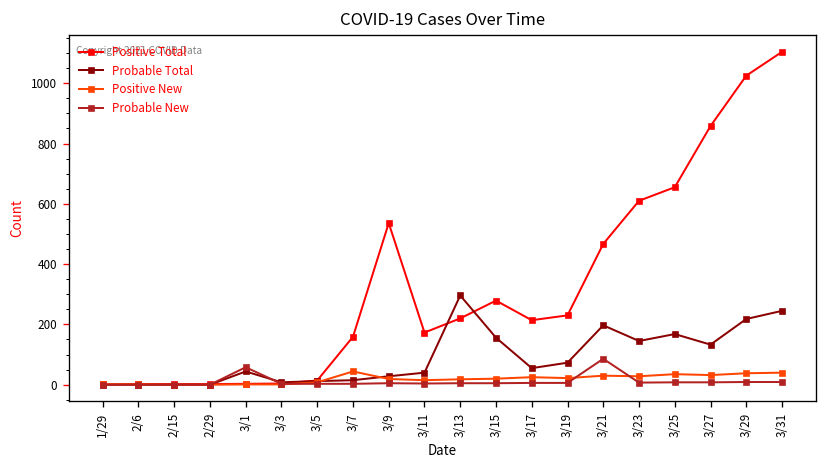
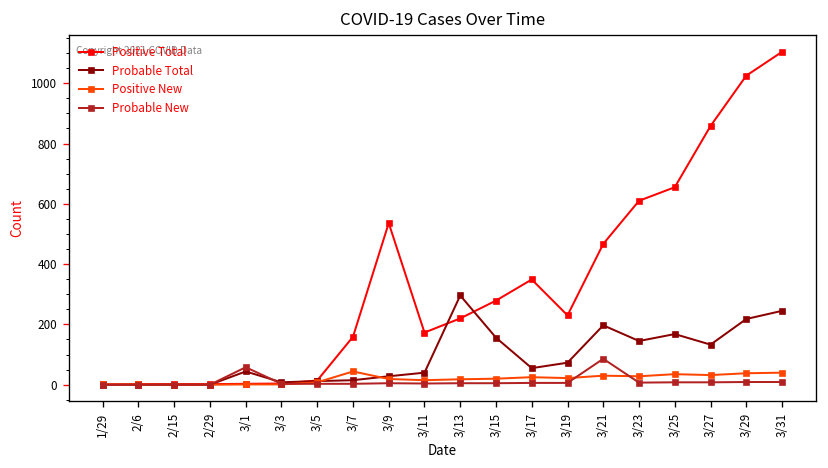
  {
    "Positive Total": {
      "3/7": 160,
      "3/9": 540,
      "3/11": 170,
      "3/13": 220,
      "3/15": 280,
-     "3/17": 210,
+     "3/17": 350,
      "3/19": 230,
      "3/21": 470,
      "3/23": 610,
      "3/25": 660,
      "3/27": 860,
      "3/29": 1030,
      "3/31": 1100
    },
    "Probable Total": {
      "3/1": 40,
      "3/7": 20,
      "3/11": 40,
      "3/13": 300,
      "3/15": 160,
      "3/17": 60,
      "3/19": 70,
      "3/21": 200,
      "3/23": 150,
      "3/25": 170,
      "3/27": 130,
      "3/29": 220,
      "3/31": 250
    },
    "Positive New": {
      "3/7": 40,
      "3/11": 20,
      "3/13": 20,
      "3/15": 20,
      "3/17": 30,
      "3/19": 20,
      "3/21": 30,
      "3/23": 30,
      "3/25": 40,
      "3/27": 30,
      "3/29": 40,
      "3/31": 40
    },
    "Probable New": {
      "3/1": 60,
      "3/7": 0,
      "3/9": 10,
      "3/11": 0,
      "3/13": 10,
      "3/15": 10,
      "3/17": 10,
      "3/19": 10,
      "3/21": 90,
      "3/23": 10,
      "3/25": 10,
      "3/27": 10,
      "3/29": 10,
      "3/31": 10
    }
  }
